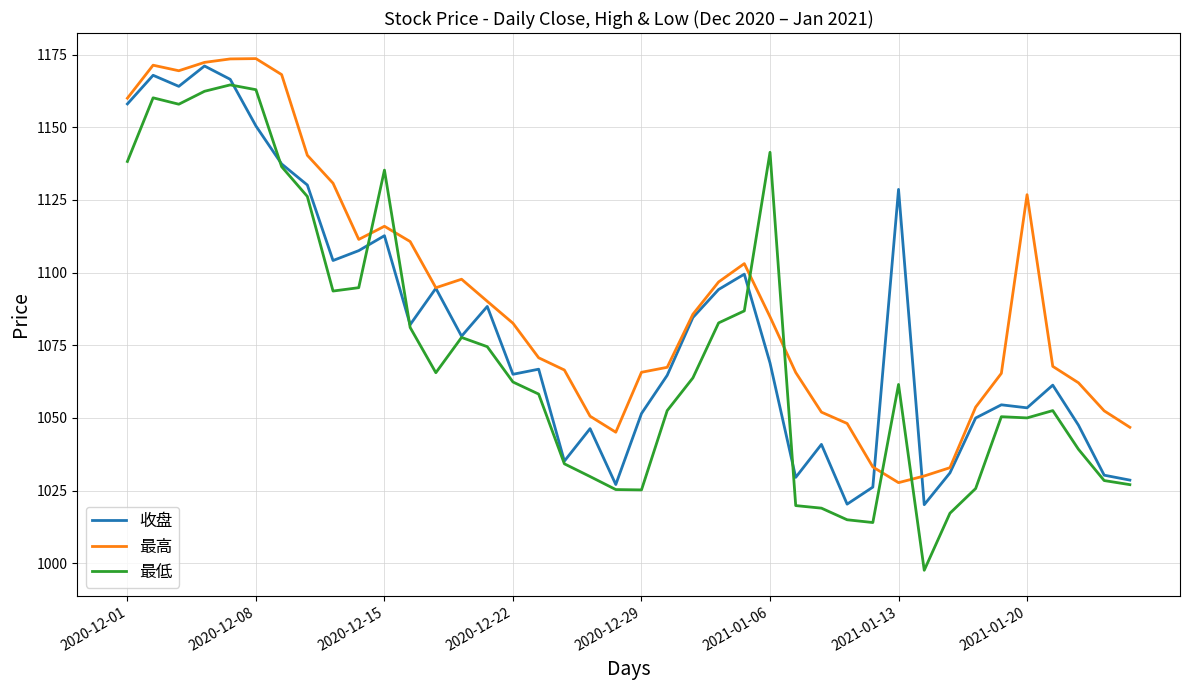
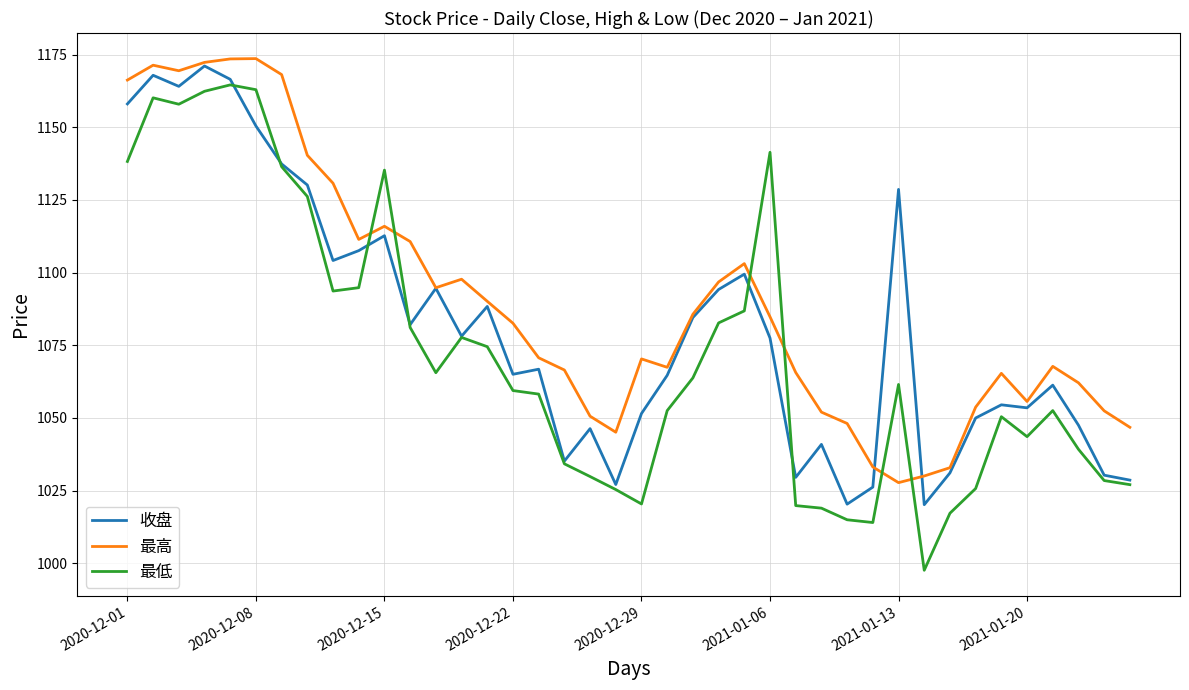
  {
    "收盘": {
      "2020-12-01": 1158,
      "2020-12-08": 1150,
      "2020-12-15": 1113,
      "2020-12-22": 1065,
      "2020-12-29": 1052,
-     "2021-01-06": 1069,
+     "2021-01-06": 1077,
      "2021-01-13": 1129,
      "2021-01-20": 1053
    },
    "最高": {
-     "2020-12-01": 1160,
+     "2020-12-01": 1166,
      "2020-12-08": 1174,
      "2020-12-15": 1116,
      "2020-12-22": 1083,
-     "2020-12-29": 1066,
+     "2020-12-29": 1070,
      "2021-01-06": 1085,
      "2021-01-13": 1028,
-     "2021-01-20": 1127
+     "2021-01-20": 1056
    },
    "最低": {
      "2020-12-01": 1138,
      "2020-12-08": 1163,
      "2020-12-15": 1135,
-     "2020-12-22": 1062,
-     "2020-12-29": 1025,
+     "2020-12-22": 1059,
+     "2020-12-29": 1020,
      "2021-01-06": 1141,
      "2021-01-13": 1062,
-     "2021-01-20": 1050
+     "2021-01-20": 1044
    }
  }
